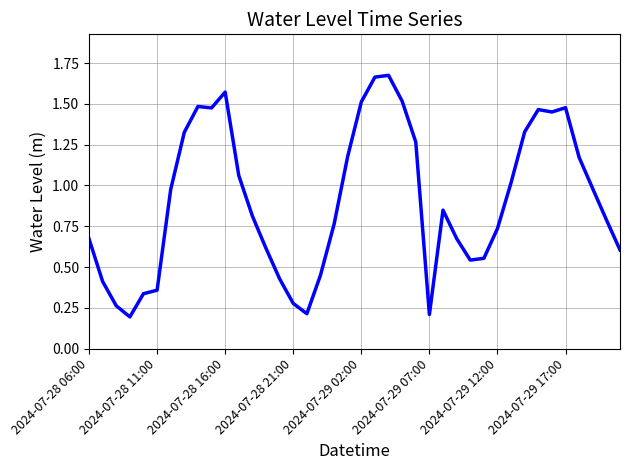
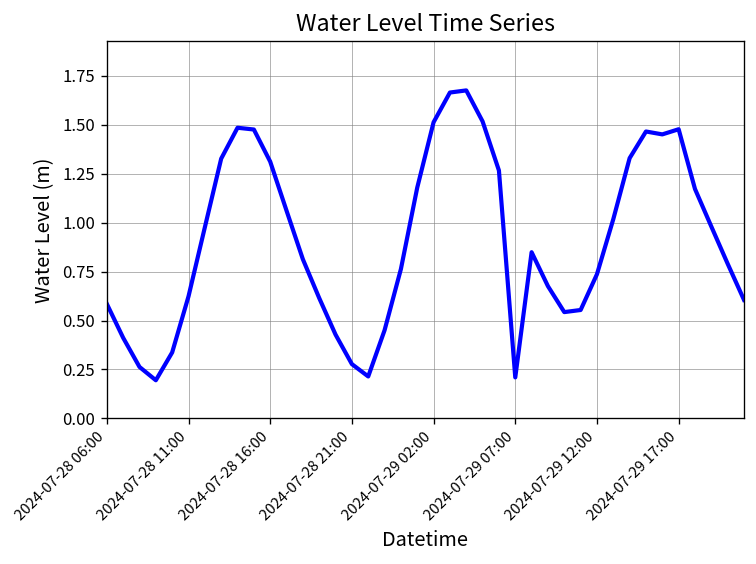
  {
-   "2024-07-28 06:00": 0.67,
-   "2024-07-28 11:00": 0.36,
-   "2024-07-28 16:00": 1.57,
+   "2024-07-28 06:00": 0.59,
+   "2024-07-28 11:00": 0.62,
+   "2024-07-28 16:00": 1.31,
    "2024-07-28 21:00": 0.28,
    "2024-07-29 02:00": 1.51,
    "2024-07-29 07:00": 0.21,
    "2024-07-29 12:00": 0.74,
    "2024-07-29 17:00": 1.48
  }
